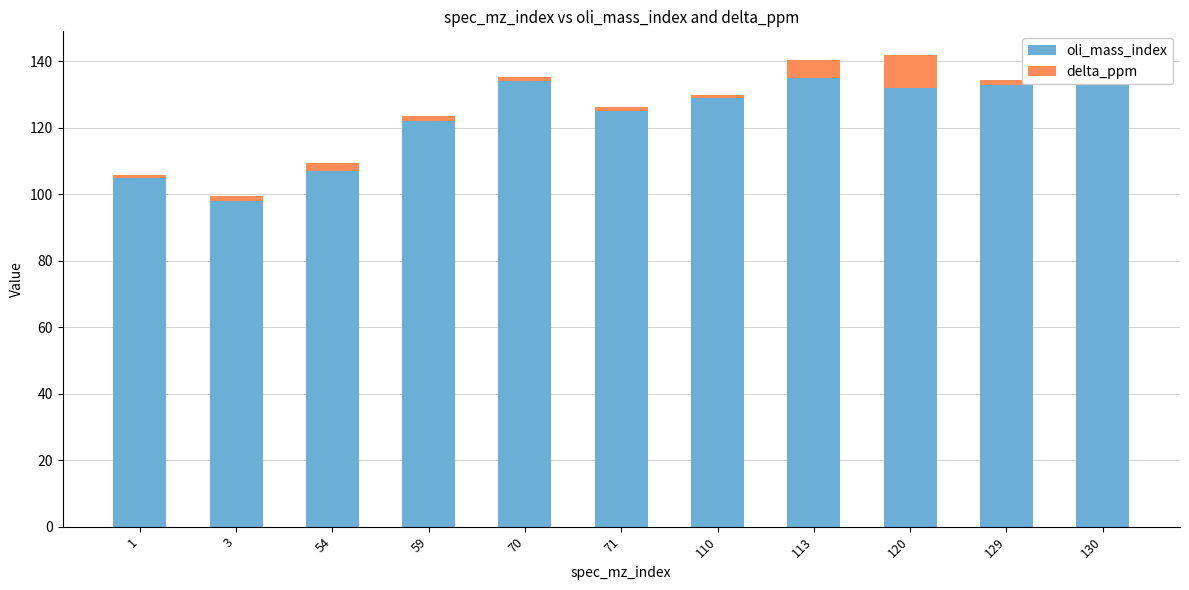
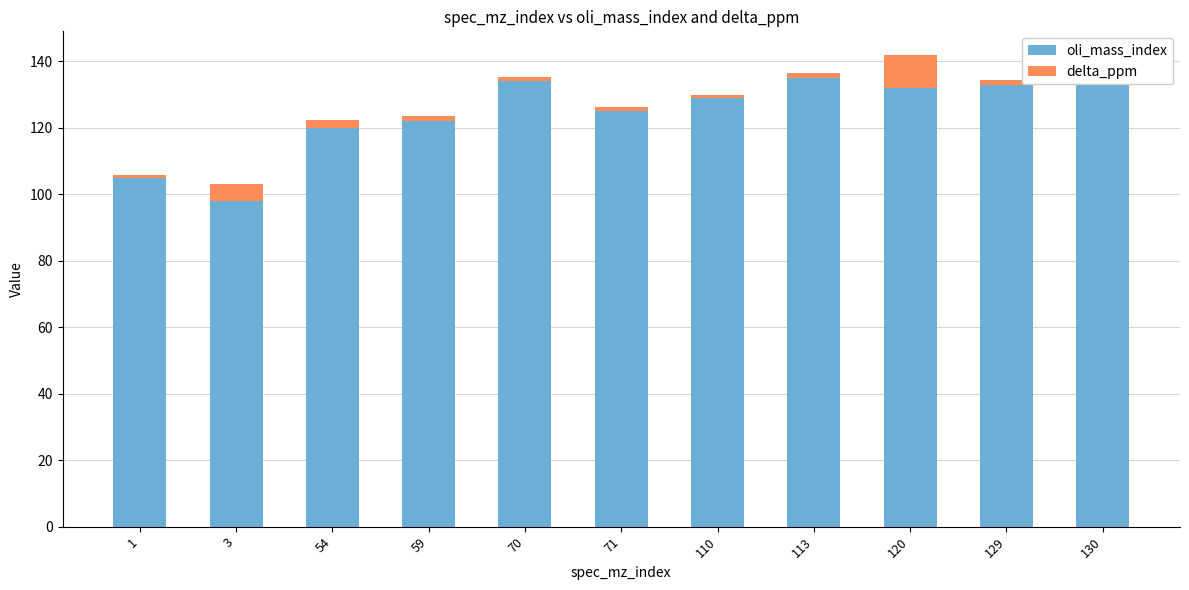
  {
    "oli_mass_index": {
      "1": 105,
      "3": 98,
-     "54": 107,
+     "54": 120,
      "59": 122,
      "70": 134,
      "71": 125,
      "110": 129,
      "113": 135,
      "120": 132,
      "129": 133
    },
    "delta_ppm": {
      "1": 1,
-     "3": 2,
+     "3": 5,
      "54": 2,
      "59": 1,
      "70": 1,
      "71": 1,
      "110": 1,
-     "113": 5,
+     "113": 1,
      "120": 10,
      "129": 1
    }
  }
